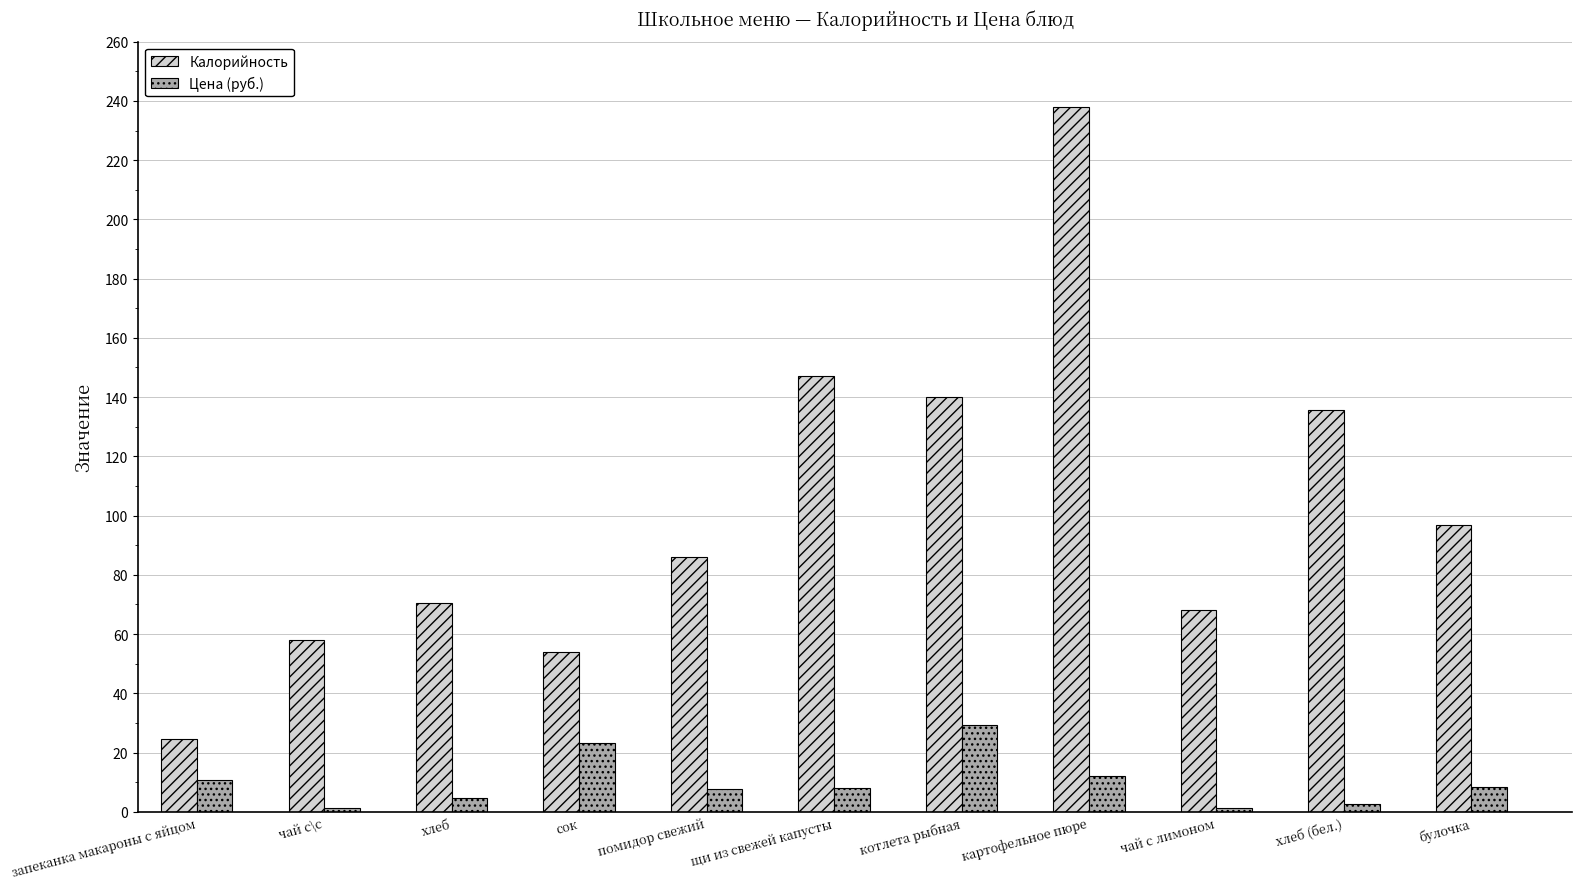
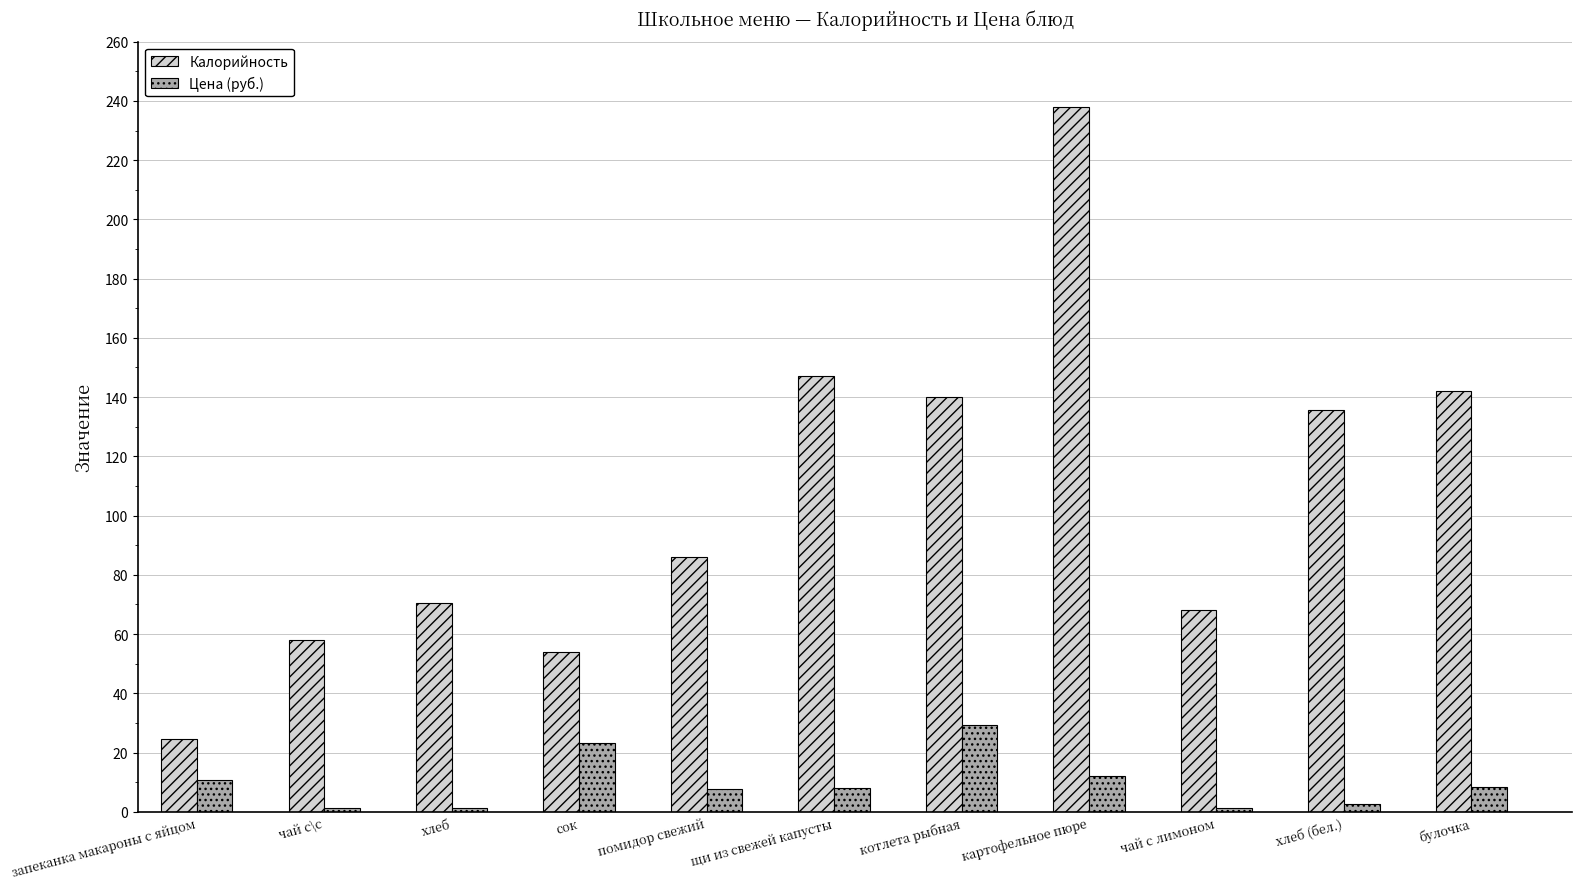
  {
    "Калорийность": {
      "запеканка макароны с яйцом": 24,
      "чай с\\с": 58,
      "хлеб": 71,
      "сок": 54,
      "помидор свежий": 86,
      "щи из свежей капусты": 147,
      "котлета рыбная": 140,
      "картофельное пюре": 238,
      "чай с лимоном": 68,
      "хлеб (бел.)": 136,
-     "булочка": 97
+     "булочка": 142
    },
    "Цена (руб.)": {
      "запеканка макароны с яйцом": 11,
      "чай с\\с": 1,
-     "хлеб": 5,
+     "хлеб": 1,
      "сок": 23,
      "помидор свежий": 8,
      "щи из свежей капусты": 8,
      "котлета рыбная": 29,
      "картофельное пюре": 12,
      "чай с лимоном": 1,
      "хлеб (бел.)": 3,
      "булочка": 8
    }
  }
